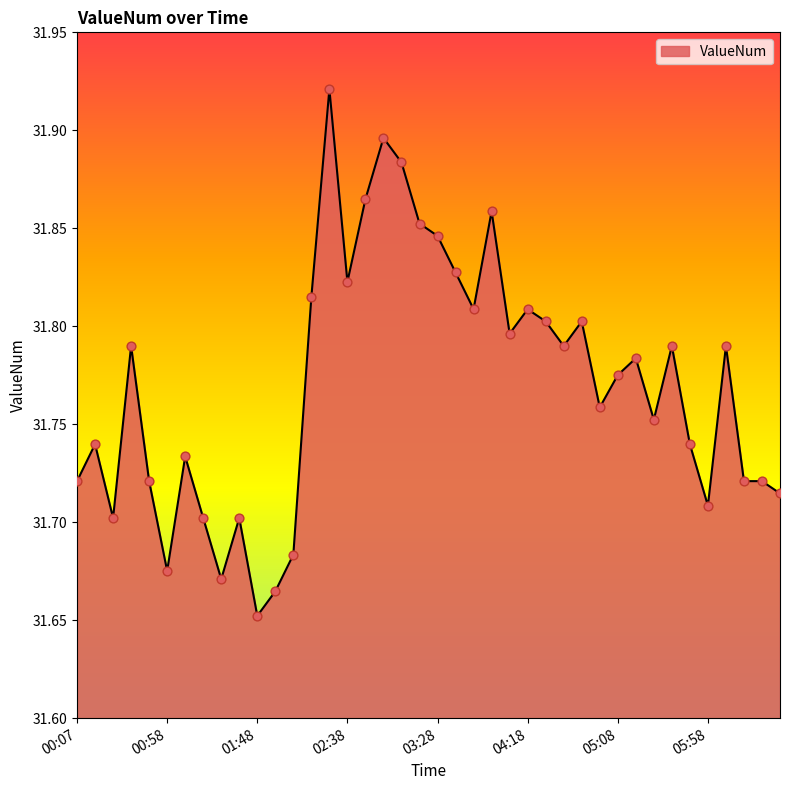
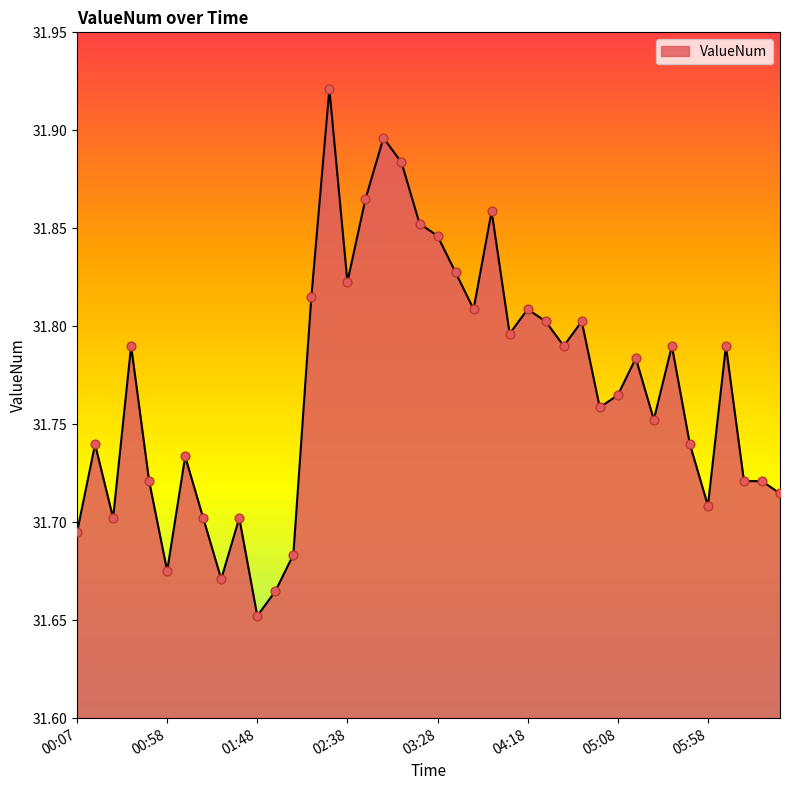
  {
-   "00:07": 31.721,
+   "00:07": 31.695,
    "00:58": 31.675,
    "01:48": 31.652,
    "02:38": 31.823,
    "03:28": 31.846,
    "04:18": 31.809,
-   "05:08": 31.775,
+   "05:08": 31.765,
    "05:58": 31.708
  }
